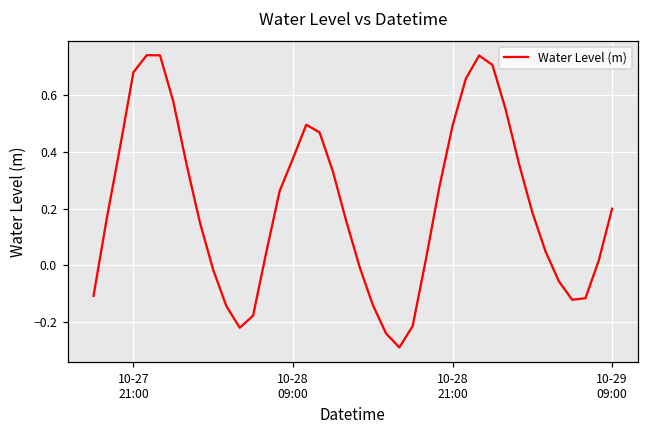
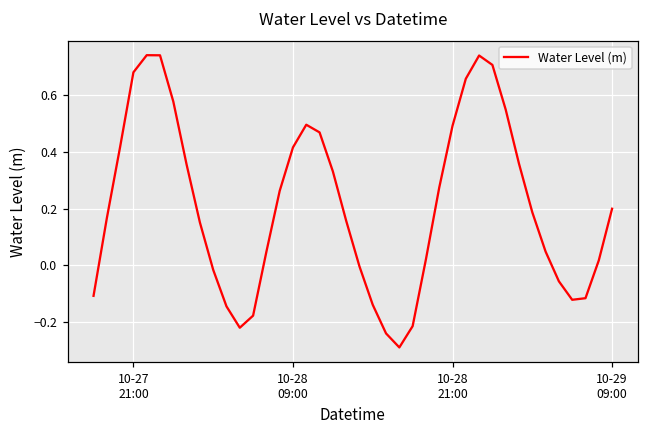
  {
    "10-27 21:00": 0.68,
-   "10-28 09:00": 0.38,
+   "10-28 09:00": 0.42,
    "10-28 21:00": 0.49,
    "10-29 09:00": 0.20
  }
